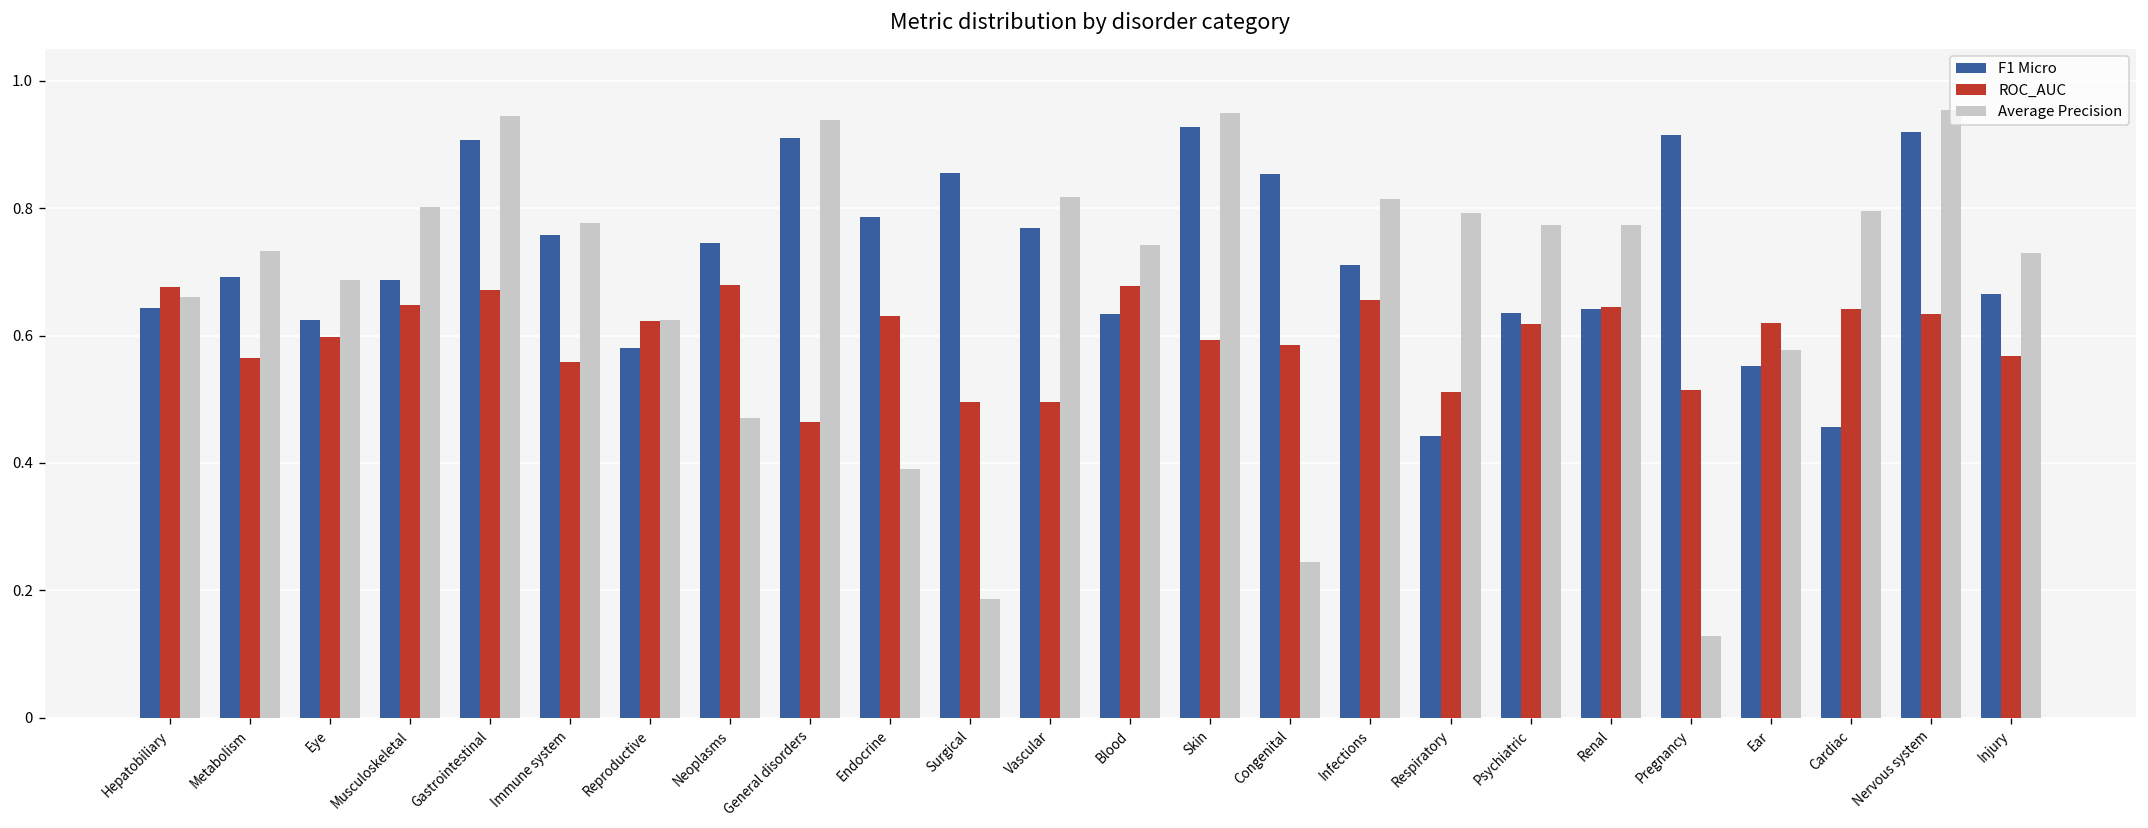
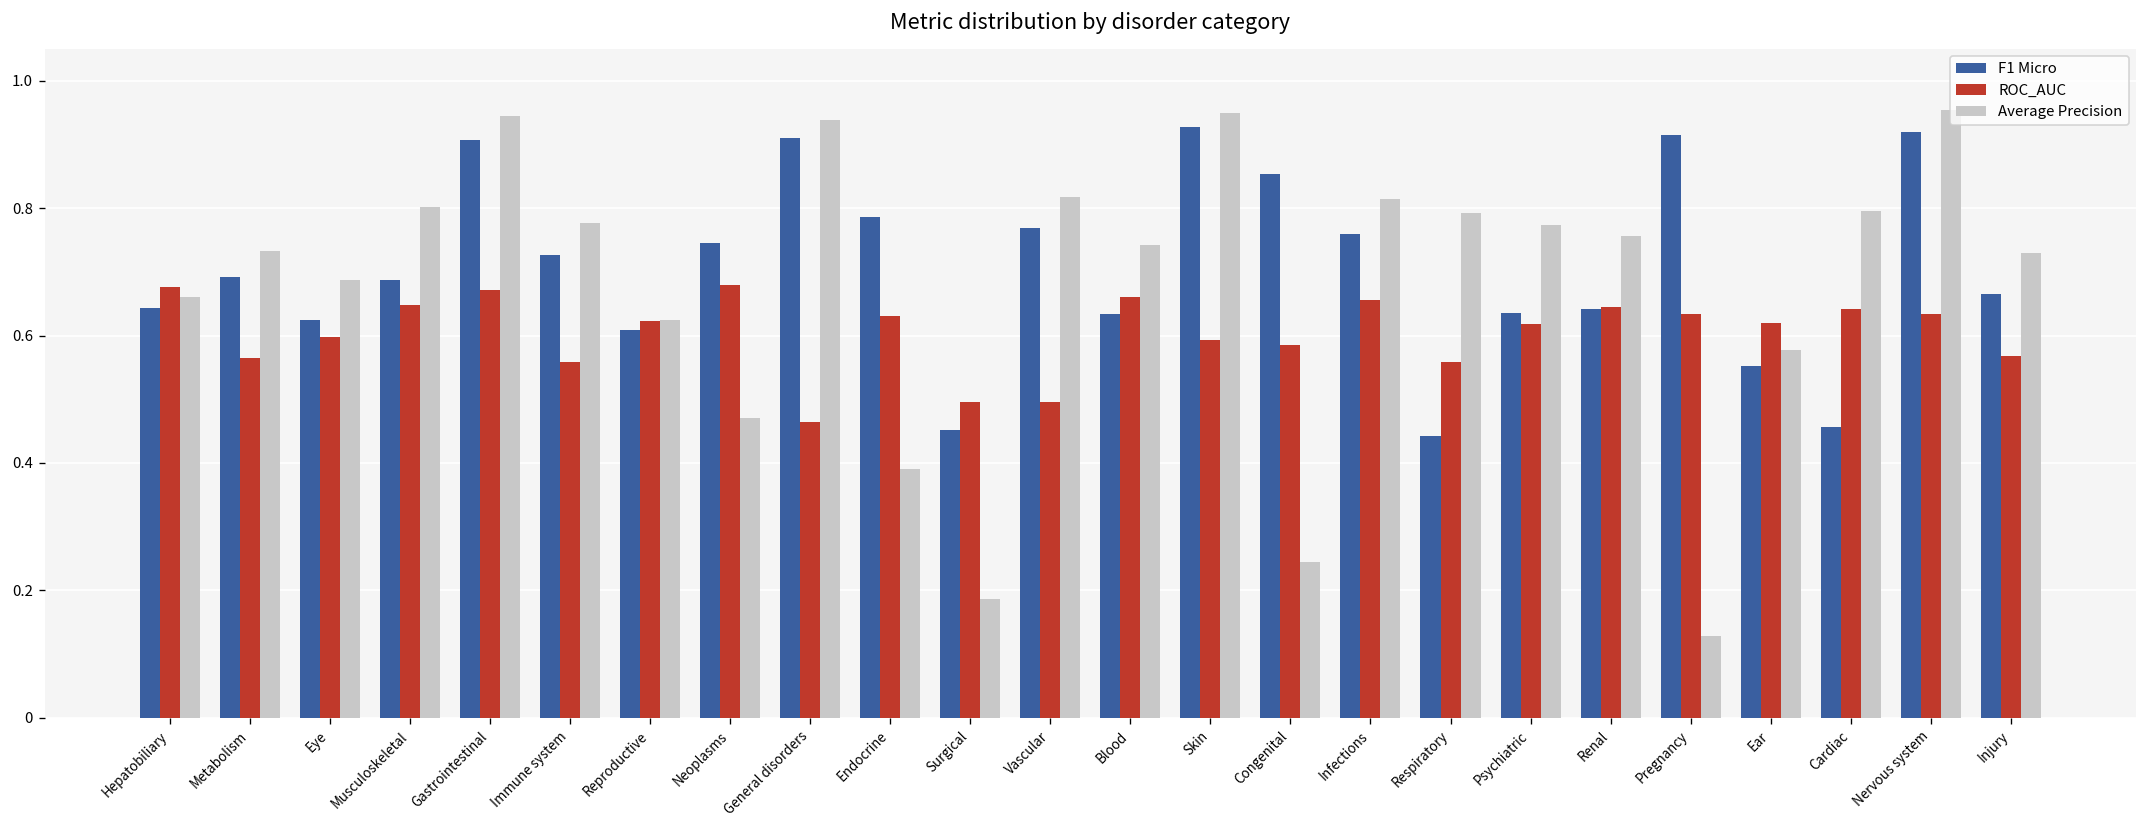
  {
    "F1 Micro": {
      "Hepatobiliary": 0.64,
      "Metabolism": 0.69,
      "Eye": 0.62,
      "Musculoskeletal": 0.69,
      "Gastrointestinal": 0.91,
-     "Immune system": 0.76,
-     "Reproductive": 0.58,
+     "Immune system": 0.73,
+     "Reproductive": 0.61,
      "Neoplasms": 0.75,
      "General disorders": 0.91,
      "Endocrine": 0.79,
-     "Surgical": 0.86,
+     "Surgical": 0.45,
      "Vascular": 0.77,
      "Blood": 0.63,
      "Skin": 0.93,
      "Congenital": 0.85,
-     "Infections": 0.71,
+     "Infections": 0.76,
      "Respiratory": 0.44,
      "Psychiatric": 0.64,
      "Renal": 0.64,
      "Pregnancy": 0.92,
      "Ear": 0.55,
      "Cardiac": 0.46,
      "Nervous system": 0.92,
      "Injury": 0.67
    },
    "ROC_AUC": {
      "Hepatobiliary": 0.68,
      "Metabolism": 0.57,
      "Eye": 0.60,
      "Musculoskeletal": 0.65,
      "Gastrointestinal": 0.67,
      "Immune system": 0.56,
      "Reproductive": 0.62,
      "Neoplasms": 0.68,
      "General disorders": 0.47,
      "Endocrine": 0.63,
      "Surgical": 0.50,
      "Vascular": 0.50,
-     "Blood": 0.68,
+     "Blood": 0.66,
      "Skin": 0.59,
      "Congenital": 0.59,
      "Infections": 0.66,
-     "Respiratory": 0.51,
+     "Respiratory": 0.56,
      "Psychiatric": 0.62,
      "Renal": 0.65,
-     "Pregnancy": 0.51,
+     "Pregnancy": 0.63,
      "Ear": 0.62,
      "Cardiac": 0.64,
      "Nervous system": 0.63,
      "Injury": 0.57
    },
    "Average Precision": {
      "Hepatobiliary": 0.66,
      "Metabolism": 0.73,
      "Eye": 0.69,
      "Musculoskeletal": 0.80,
      "Gastrointestinal": 0.95,
      "Immune system": 0.78,
      "Reproductive": 0.63,
      "Neoplasms": 0.47,
      "General disorders": 0.94,
      "Endocrine": 0.39,
      "Surgical": 0.19,
      "Vascular": 0.82,
      "Blood": 0.74,
      "Skin": 0.95,
      "Congenital": 0.25,
      "Infections": 0.82,
      "Respiratory": 0.79,
      "Psychiatric": 0.77,
-     "Renal": 0.77,
+     "Renal": 0.76,
      "Pregnancy": 0.13,
      "Ear": 0.58,
      "Cardiac": 0.80,
      "Injury": 0.73
    }
  }
